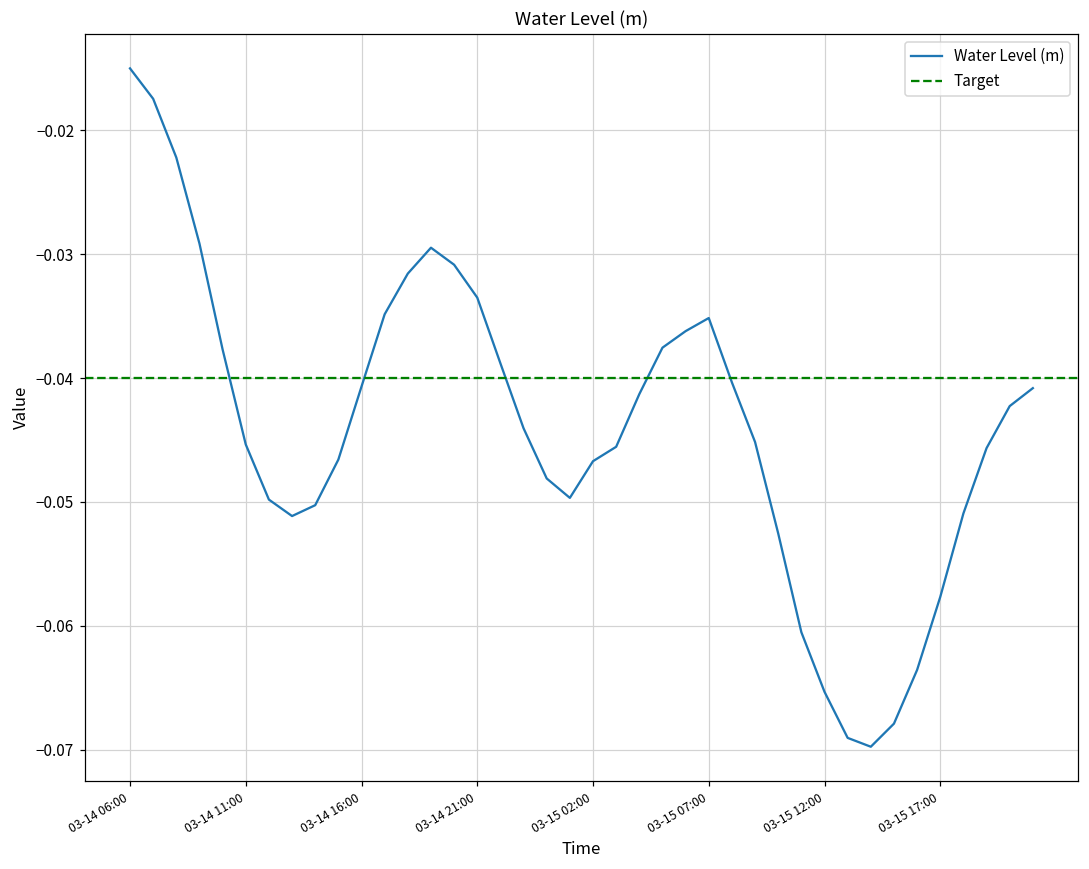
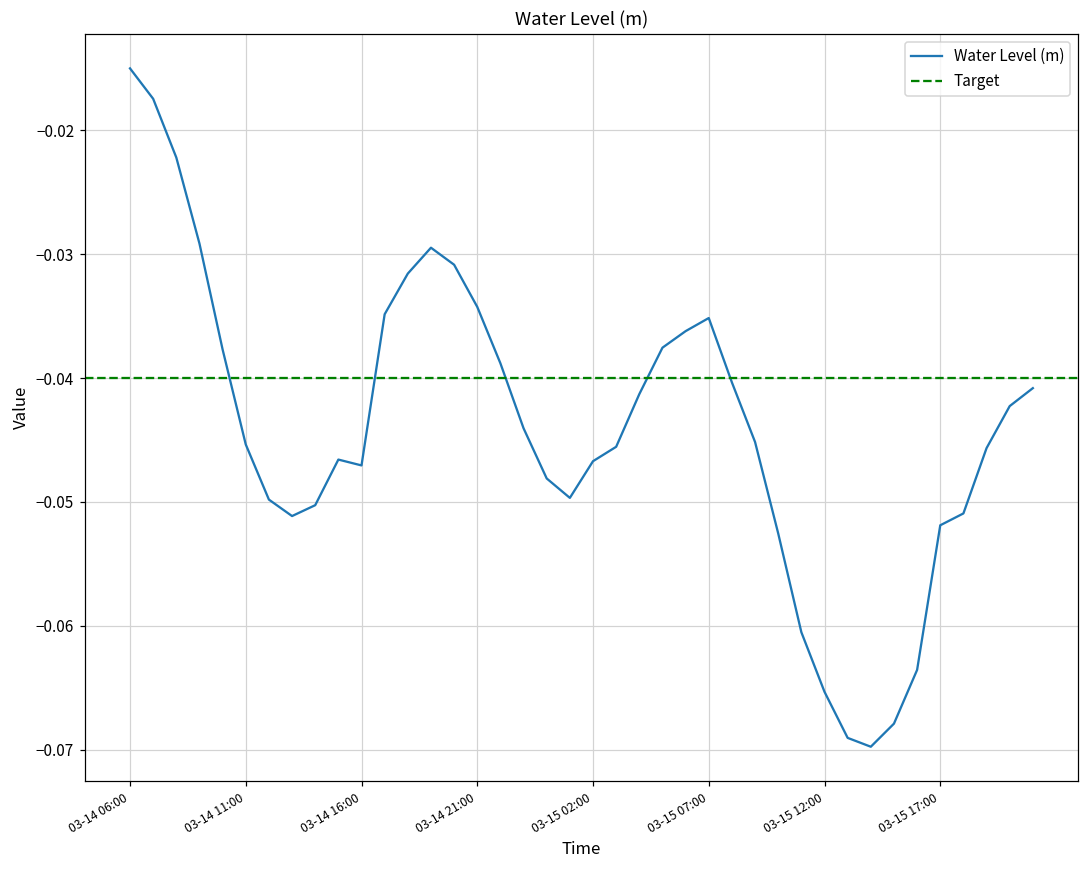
  {
    "03-14 06:00": -0.0150,
    "03-14 11:00": -0.0454,
-   "03-14 16:00": -0.0407,
-   "03-14 21:00": -0.0335,
+   "03-14 16:00": -0.0471,
+   "03-14 21:00": -0.0343,
    "03-15 02:00": -0.0467,
    "03-15 07:00": -0.0352,
    "03-15 12:00": -0.0653,
-   "03-15 17:00": -0.0577
+   "03-15 17:00": -0.0519
  }
